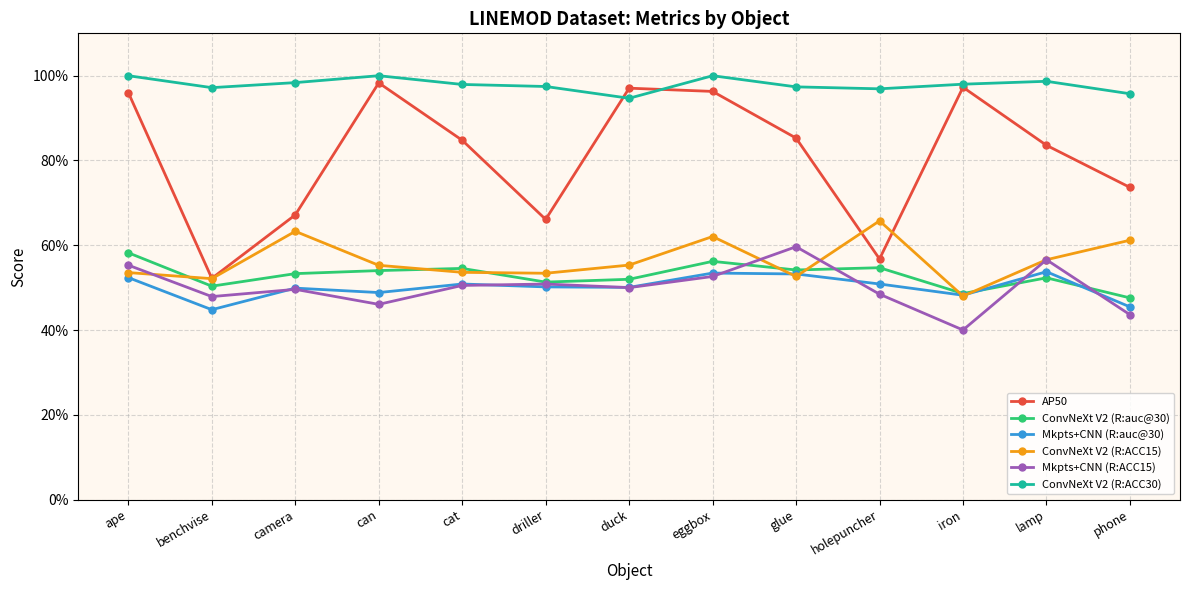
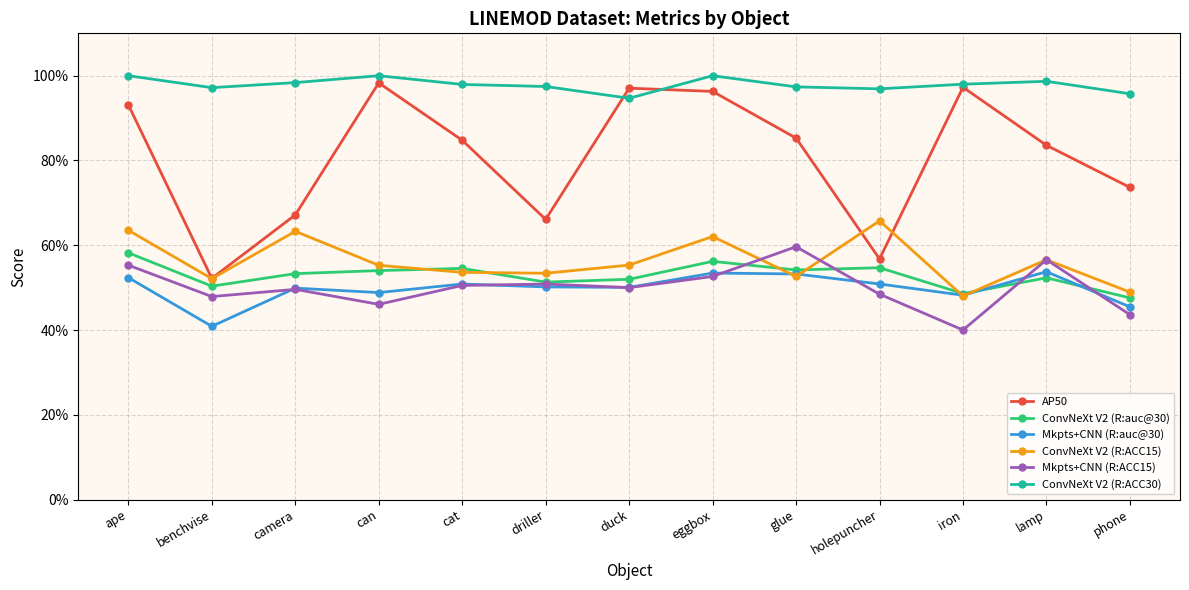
  {
    "AP50": {
-     "ape": "96%",
+     "ape": "93%",
      "camera": "67%",
      "can": "98%",
      "cat": "85%",
      "driller": "66%",
      "duck": "97%",
      "eggbox": "96%",
      "glue": "85%",
      "holepuncher": "57%",
      "iron": "97%",
      "lamp": "84%",
      "phone": "74%"
    },
    "Mkpts+CNN (R:auc@30)": {
      "ape": "52%",
-     "benchvise": "45%",
+     "benchvise": "41%",
      "can": "49%",
      "driller": "50%",
      "eggbox": "53%",
      "holepuncher": "51%",
      "lamp": "54%",
      "phone": "45%"
    },
    "ConvNeXt V2 (R:ACC15)": {
-     "ape": "54%",
+     "ape": "64%",
      "camera": "63%",
      "can": "55%",
      "cat": "54%",
      "driller": "53%",
      "duck": "55%",
      "eggbox": "62%",
      "holepuncher": "66%",
-     "phone": "61%"
+     "phone": "49%"
    },
    "Mkpts+CNN (R:ACC15)": {
      "ape": "55%",
      "benchvise": "48%",
      "can": "46%",
      "eggbox": "53%",
      "glue": "60%",
      "holepuncher": "48%",
      "iron": "40%",
      "phone": "44%"
    }
  }
